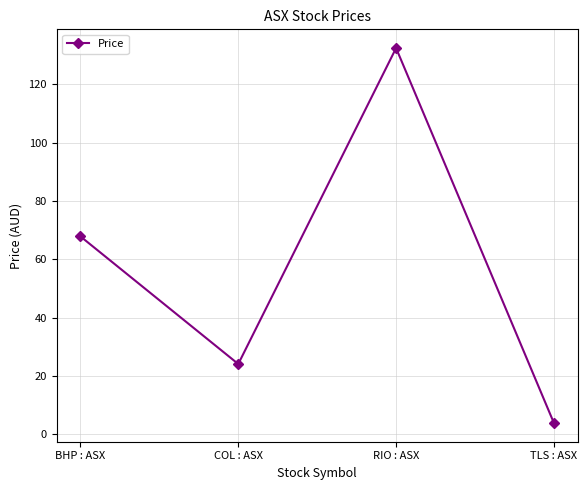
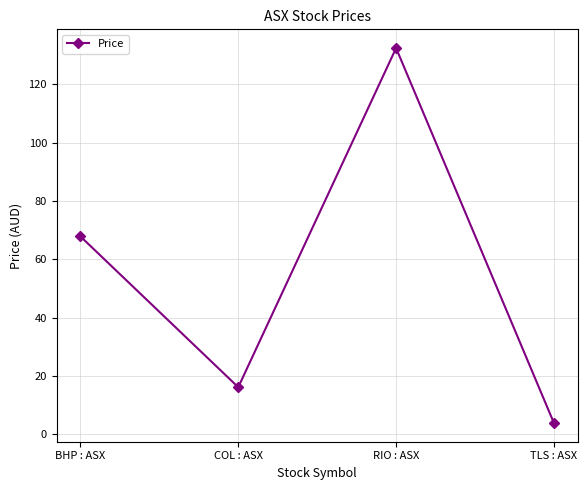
  {
    "BHP : ASX": 68,
-   "COL : ASX": 24,
+   "COL : ASX": 16,
    "RIO : ASX": 132,
    "TLS : ASX": 4
  }
